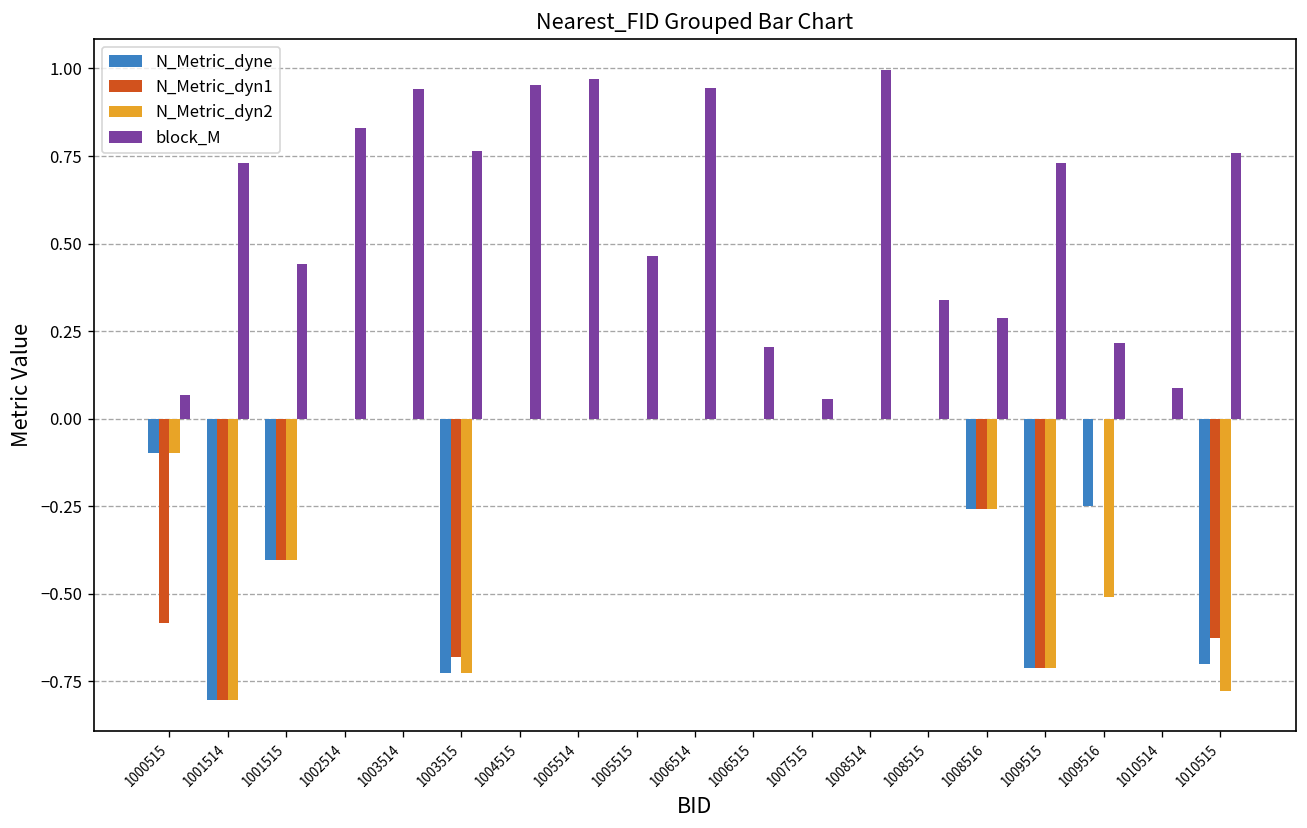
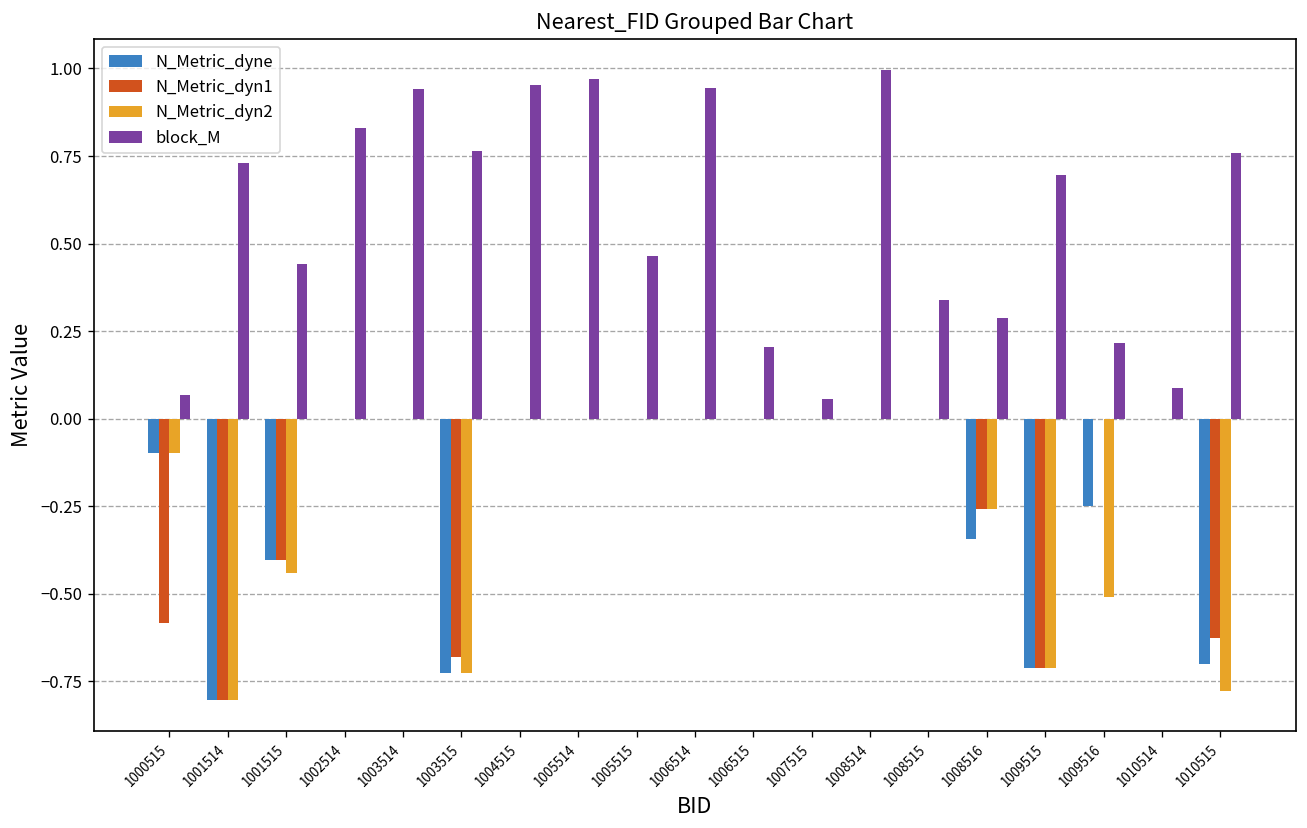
  {
    "N_Metric_dyne": {
      "1000515": -0.10,
      "1001514": -0.80,
      "1001515": -0.40,
      "1002514": 0.00,
      "1003514": 0.00,
      "1003515": -0.73,
      "1004515": 0.00,
      "1005514": 0.00,
      "1005515": 0.00,
      "1006514": 0.00,
      "1006515": 0.00,
      "1007515": 0.00,
      "1008514": 0.00,
      "1008515": 0.00,
-     "1008516": -0.26,
+     "1008516": -0.34,
      "1009515": -0.71,
      "1009516": -0.25,
      "1010514": 0.00,
      "1010515": -0.70
    },
    "N_Metric_dyn1": {
      "1000515": -0.58,
      "1001514": -0.80,
      "1001515": -0.40,
      "1002514": 0.00,
      "1003514": 0.00,
      "1003515": -0.68,
      "1004515": 0.00,
      "1005514": 0.00,
      "1005515": 0.00,
      "1006514": 0.00,
      "1006515": 0.00,
      "1007515": 0.00,
      "1008514": 0.00,
      "1008515": 0.00,
      "1008516": -0.26,
      "1009515": -0.71,
      "1009516": 0.00,
      "1010514": 0.00,
      "1010515": -0.62
    },
    "N_Metric_dyn2": {
      "1000515": -0.10,
      "1001514": -0.80,
-     "1001515": -0.40,
+     "1001515": -0.44,
      "1002514": 0.00,
      "1003514": 0.00,
      "1003515": -0.73,
      "1004515": 0.00,
      "1005514": 0.00,
      "1005515": 0.00,
      "1006514": 0.00,
      "1006515": 0.00,
      "1007515": 0.00,
      "1008514": 0.00,
      "1008515": 0.00,
      "1008516": -0.26,
      "1009515": -0.71,
      "1009516": -0.51,
      "1010514": 0.00,
      "1010515": -0.78
    },
    "block_M": {
      "1000515": 0.07,
      "1001514": 0.73,
      "1001515": 0.44,
      "1002514": 0.83,
      "1003514": 0.94,
      "1003515": 0.76,
      "1004515": 0.95,
      "1005514": 0.97,
      "1005515": 0.46,
      "1006514": 0.94,
      "1006515": 0.21,
      "1007515": 0.06,
      "1008514": 0.99,
      "1008515": 0.34,
      "1008516": 0.29,
-     "1009515": 0.73,
+     "1009515": 0.70,
      "1009516": 0.22,
      "1010514": 0.09,
      "1010515": 0.76
    }
  }
